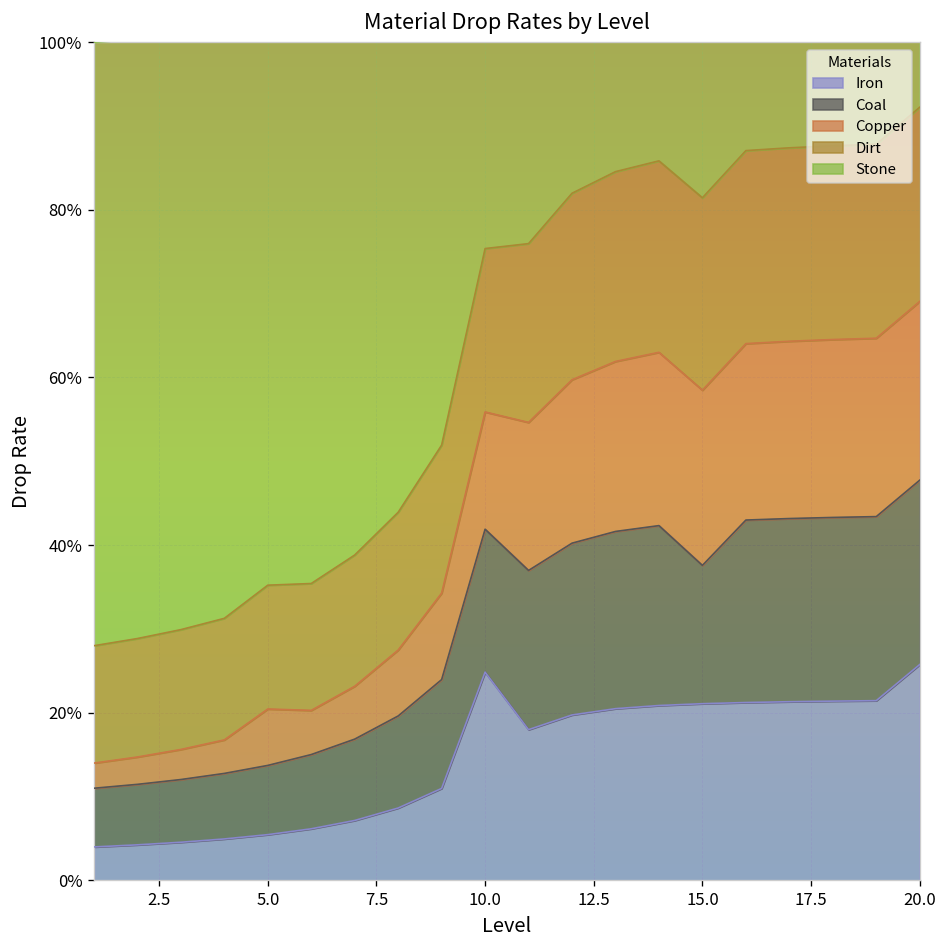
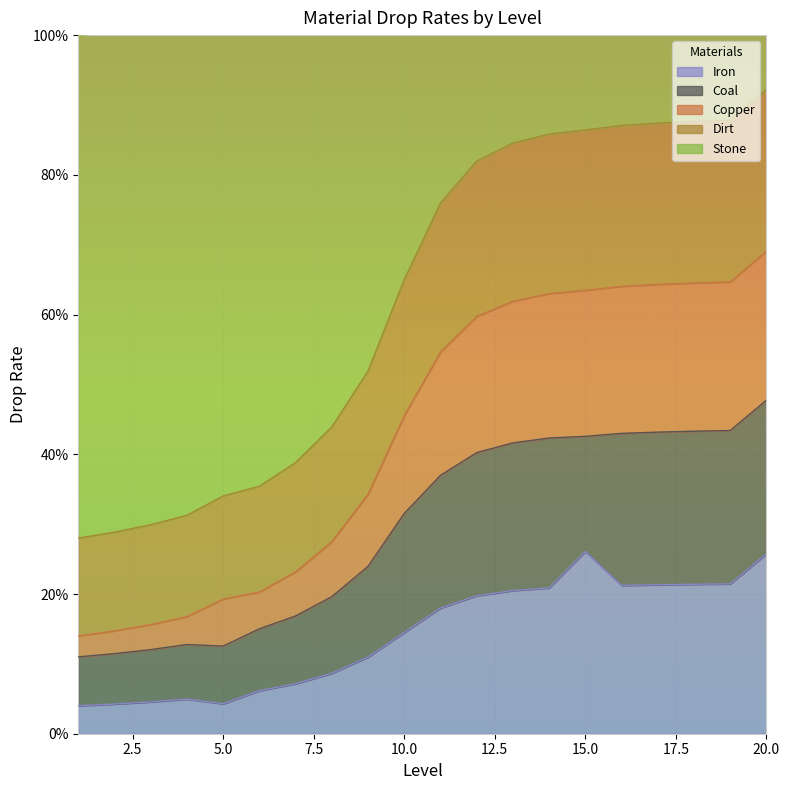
  {
    "Iron": {
-     "5.0": "5%",
-     "10.0": "25%",
-     "15.0": "21%",
+     "5.0": "4%",
+     "10.0": "14%",
+     "15.0": "26%",
      "20.0": "26%"
    },
    "Coal": {
      "5.0": "8%",
      "10.0": "17%",
      "15.0": "16%",
      "20.0": "22%"
    }
  }
